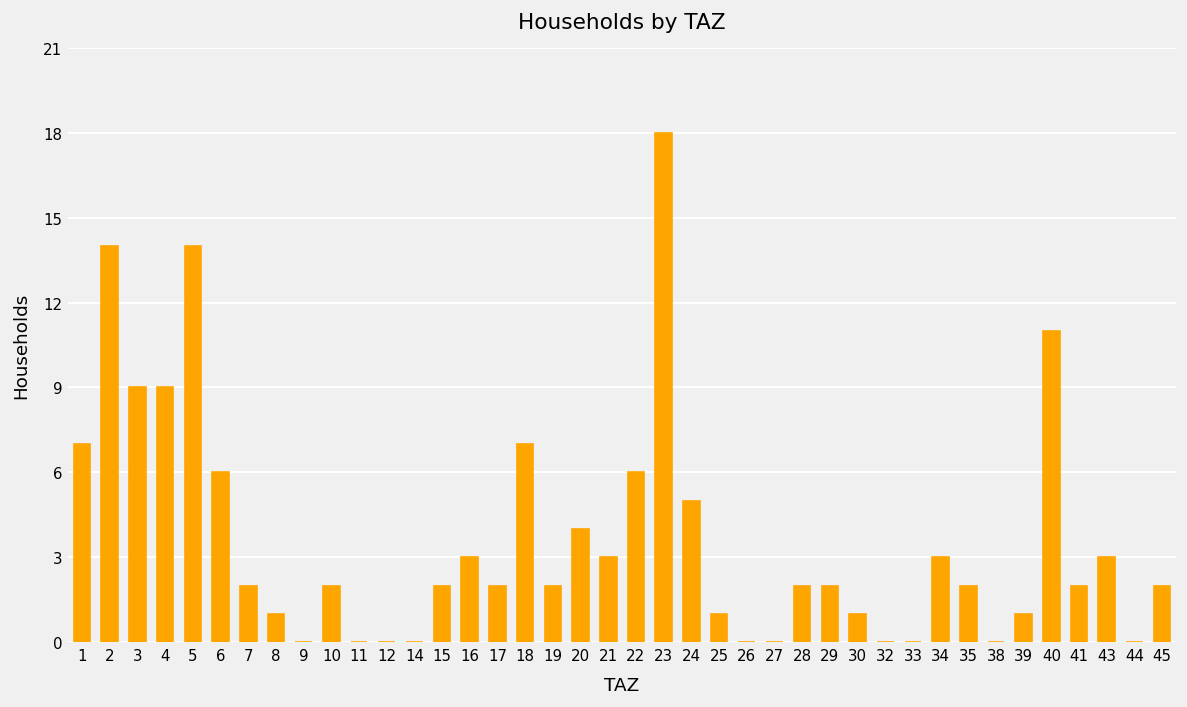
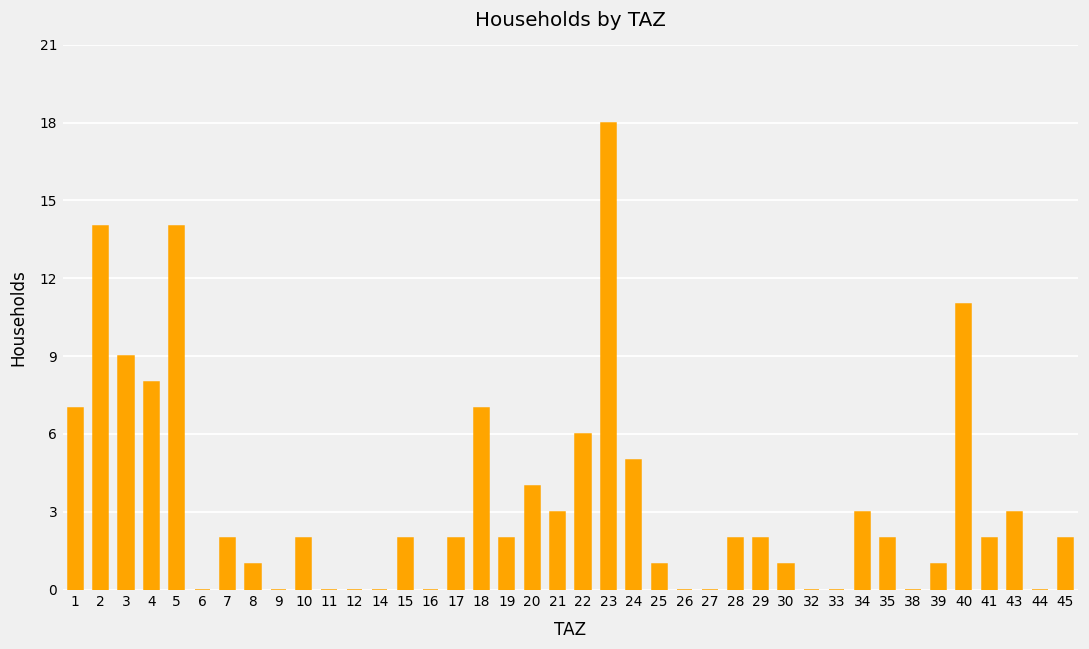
  {
    "1": 7,
    "2": 14,
    "3": 9,
-   "4": 9,
+   "4": 8,
    "5": 14,
-   "6": 6,
+   "6": 0,
    "7": 2,
    "8": 1,
    "9": 0,
    "10": 2,
    "11": 0,
    "12": 0,
    "14": 0,
    "15": 2,
-   "16": 3,
+   "16": 0,
    "17": 2,
    "18": 7,
    "19": 2,
    "20": 4,
    "21": 3,
    "22": 6,
    "23": 18,
    "24": 5,
    "25": 1,
    "26": 0,
    "27": 0,
    "28": 2,
    "29": 2,
    "30": 1,
    "32": 0,
    "33": 0,
    "34": 3,
    "35": 2,
    "38": 0,
    "39": 1,
    "40": 11,
    "41": 2,
    "43": 3,
    "44": 0,
    "45": 2
  }
